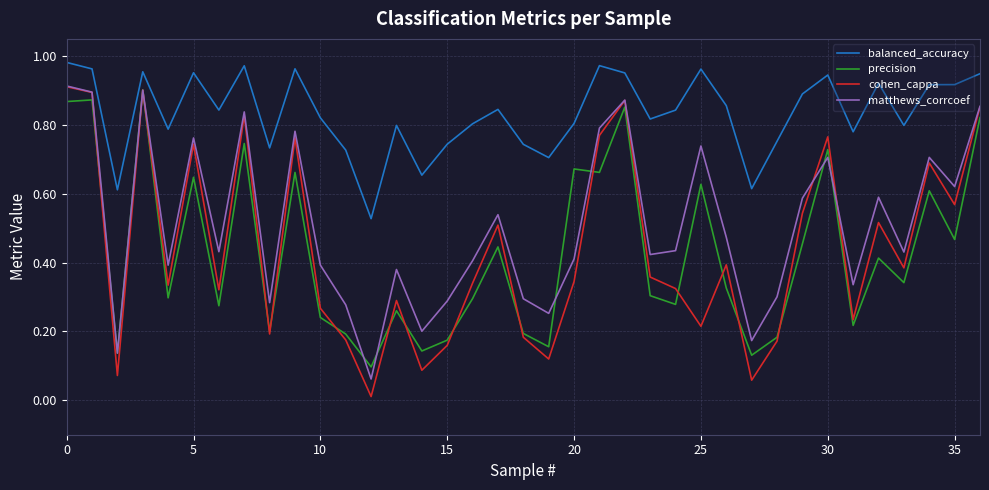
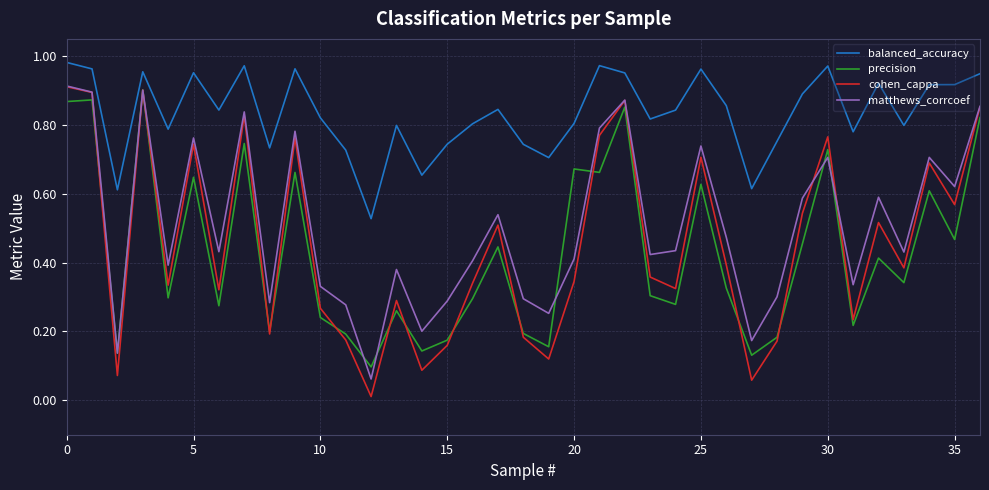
  {
    "balanced_accuracy": {
      "0": 0.98,
      "5": 0.95,
      "10": 0.82,
      "15": 0.74,
      "20": 0.80,
      "25": 0.96,
-     "30": 0.95
+     "30": 0.97
    },
    "precision": {
      "0": 0.87,
      "5": 0.65,
      "10": 0.24,
      "15": 0.17,
      "20": 0.67,
      "25": 0.63,
      "30": 0.73,
      "35": 0.47
    },
    "cohen_cappa": {
      "5": 0.74,
      "10": 0.27,
      "15": 0.16,
      "20": 0.35,
-     "25": 0.22,
+     "25": 0.71,
      "30": 0.77,
      "35": 0.57
    },
    "matthews_corrcoef": {
      "5": 0.76,
-     "10": 0.39,
+     "10": 0.33,
      "15": 0.29,
      "20": 0.41,
      "25": 0.74,
      "30": 0.71,
      "35": 0.62
    }
  }
